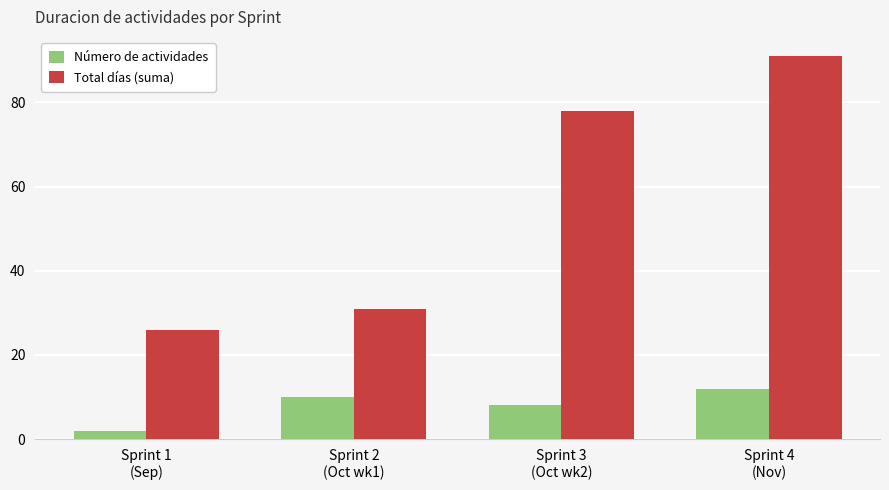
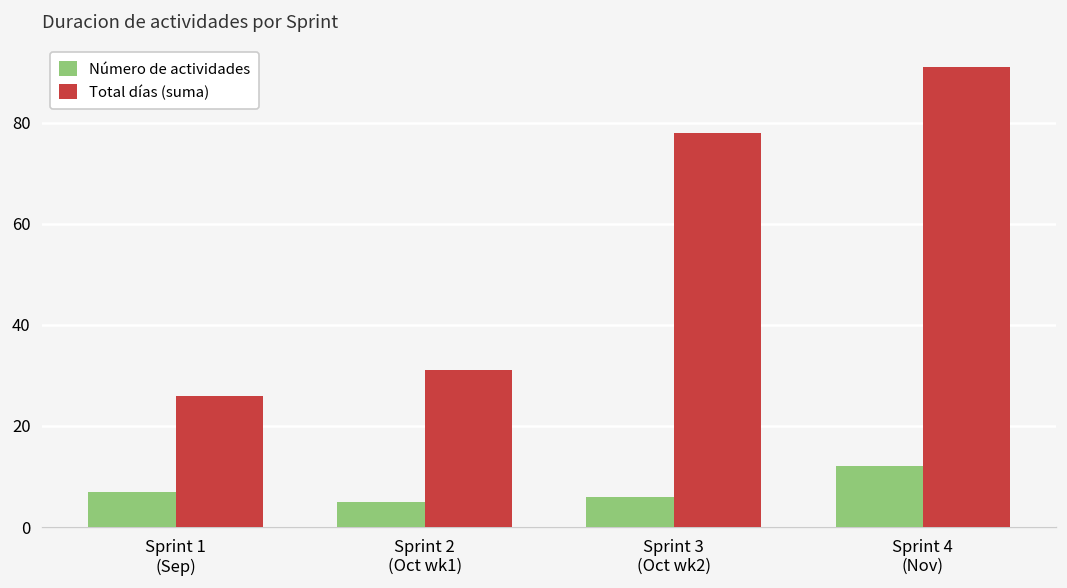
  {
    "Número de actividades": {
-     "Sprint 1 (Sep)": 2,
-     "Sprint 2 (Oct wk1)": 10,
-     "Sprint 3 (Oct wk2)": 8,
+     "Sprint 1 (Sep)": 7,
+     "Sprint 2 (Oct wk1)": 5,
+     "Sprint 3 (Oct wk2)": 6,
      "Sprint 4 (Nov)": 12
    },
    "Total días (suma)": {
      "Sprint 1 (Sep)": 26,
      "Sprint 2 (Oct wk1)": 31,
      "Sprint 3 (Oct wk2)": 78,
      "Sprint 4 (Nov)": 91
    }
  }
